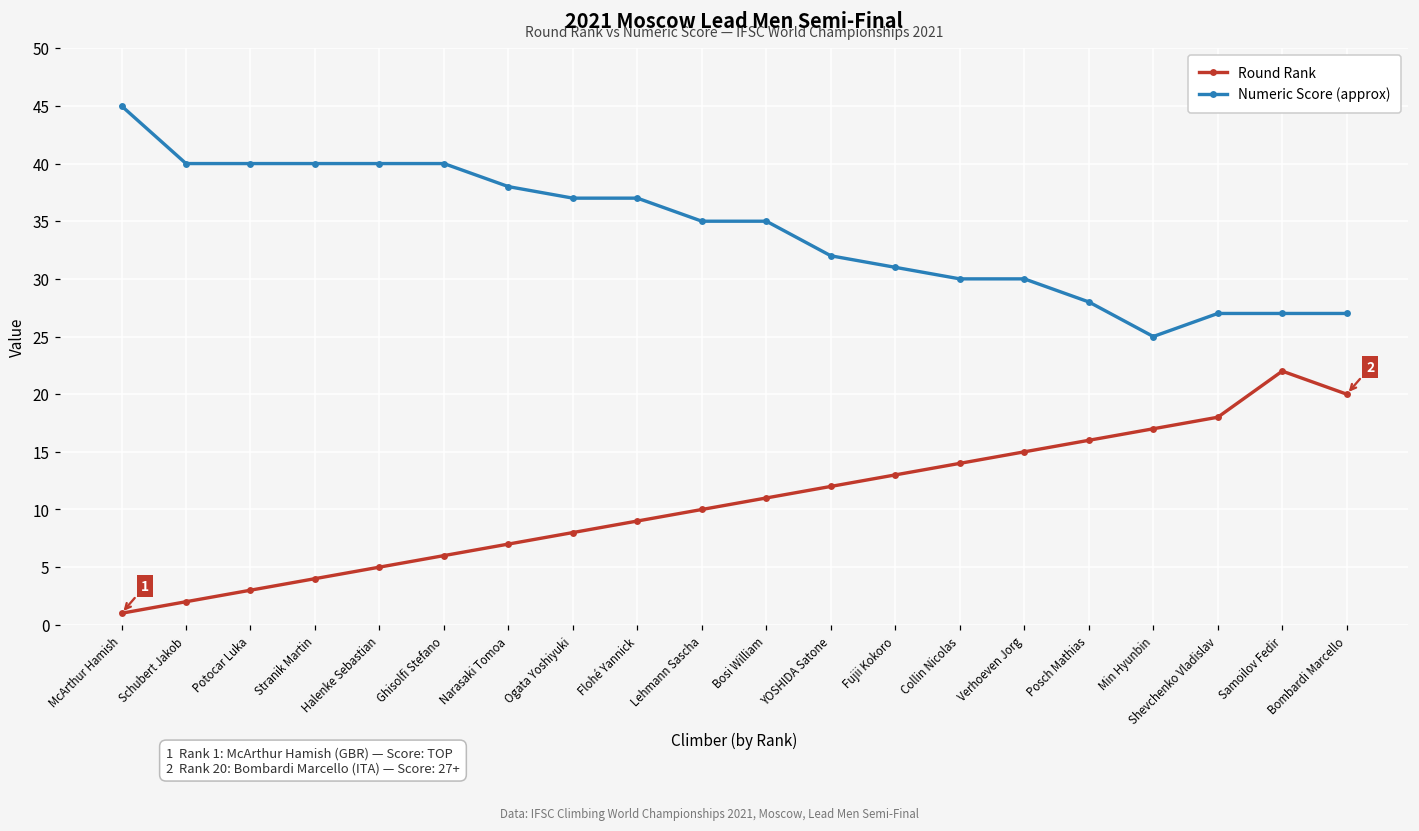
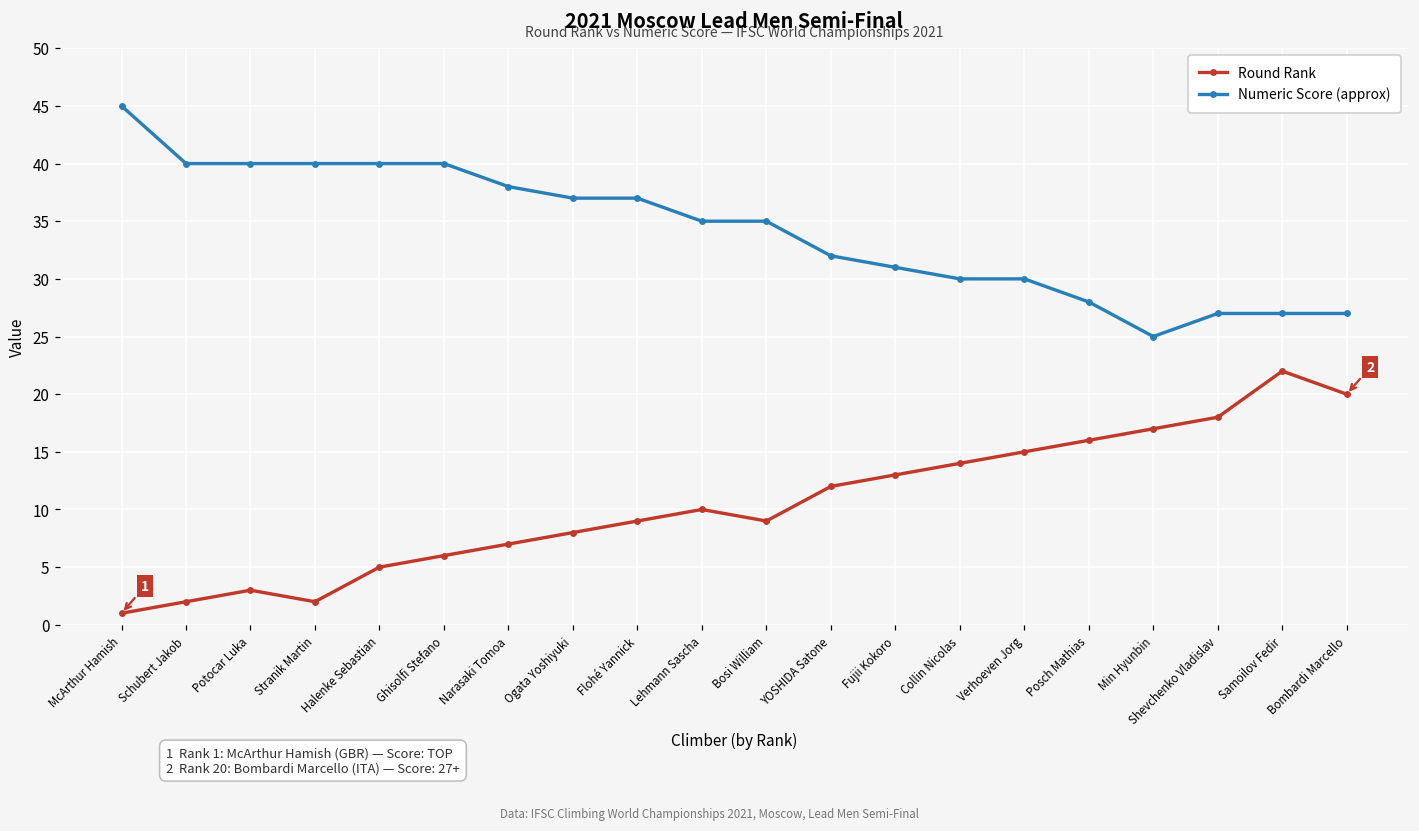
  {
    "Round Rank": {
      "McArthur Hamish": 1,
      "Schubert Jakob": 2,
      "Potocar Luka": 3,
-     "Stranik Martin": 4,
+     "Stranik Martin": 2,
      "Halenke Sebastian": 5,
      "Ghisolfi Stefano": 6,
      "Narasaki Tomoa": 7,
      "Ogata Yoshiyuki": 8,
      "Flohé Yannick": 9,
      "Lehmann Sascha": 10,
-     "Bosi William": 11,
+     "Bosi William": 9,
      "YOSHIDA Satone": 12,
      "Fujii Kokoro": 13,
      "Collin Nicolas": 14,
      "Verhoeven Jorg": 15,
      "Posch Mathias": 16,
      "Min Hyunbin": 17,
      "Shevchenko Vladislav": 18,
      "Samoilov Fedir": 22,
      "Bombardi Marcello": 20
    },
    "Numeric Score (approx)": {
      "McArthur Hamish": 45,
      "Schubert Jakob": 40,
      "Potocar Luka": 40,
      "Stranik Martin": 40,
      "Halenke Sebastian": 40,
      "Ghisolfi Stefano": 40,
      "Narasaki Tomoa": 38,
      "Ogata Yoshiyuki": 37,
      "Flohé Yannick": 37,
      "Lehmann Sascha": 35,
      "Bosi William": 35,
      "YOSHIDA Satone": 32,
      "Fujii Kokoro": 31,
      "Collin Nicolas": 30,
      "Verhoeven Jorg": 30,
      "Posch Mathias": 28,
      "Min Hyunbin": 25,
      "Shevchenko Vladislav": 27,
      "Samoilov Fedir": 27,
      "Bombardi Marcello": 27
    }
  }
